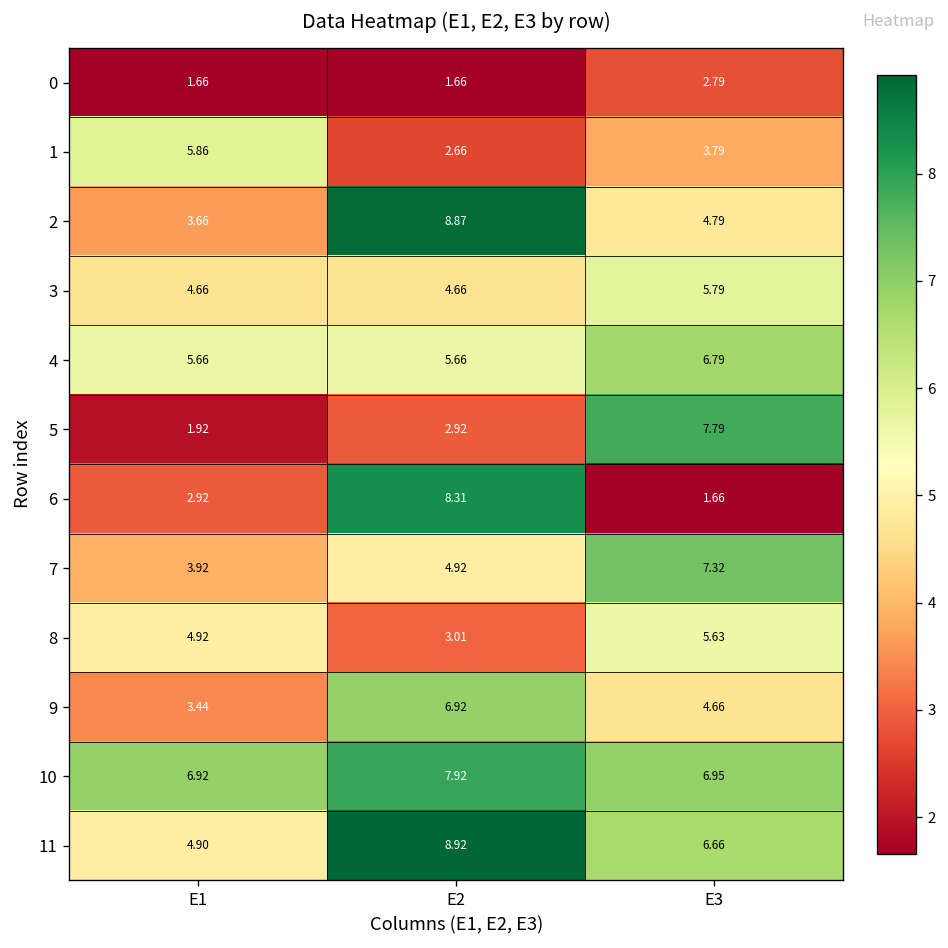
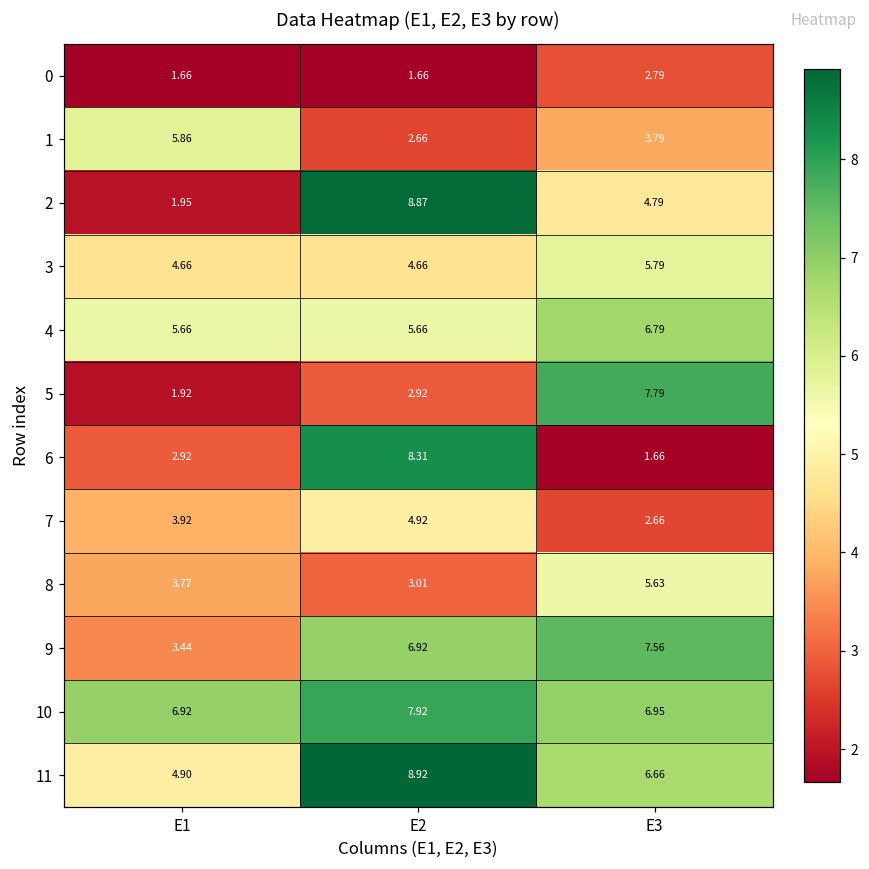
  {
    "0": {
      "E1": 1.66,
      "E2": 1.66,
      "E3": 2.79
    },
    "1": {
      "E1": 5.86,
      "E2": 2.66,
      "E3": 3.79
    },
    "2": {
-     "E1": 3.66,
+     "E1": 1.95,
      "E2": 8.87,
      "E3": 4.79
    },
    "3": {
      "E1": 4.66,
      "E2": 4.66,
      "E3": 5.79
    },
    "4": {
      "E1": 5.66,
      "E2": 5.66,
      "E3": 6.79
    },
    "5": {
      "E1": 1.92,
      "E2": 2.92,
      "E3": 7.79
    },
    "6": {
      "E1": 2.92,
      "E2": 8.31,
      "E3": 1.66
    },
    "7": {
      "E1": 3.92,
      "E2": 4.92,
-     "E3": 7.32
+     "E3": 2.66
    },
    "8": {
-     "E1": 4.92,
+     "E1": 3.77,
      "E2": 3.01,
      "E3": 5.63
    },
    "9": {
      "E1": 3.44,
      "E2": 6.92,
-     "E3": 4.66
+     "E3": 7.56
    },
    "10": {
      "E1": 6.92,
      "E2": 7.92,
      "E3": 6.95
    },
    "11": {
      "E1": 4.90,
      "E2": 8.92,
      "E3": 6.66
    }
  }
